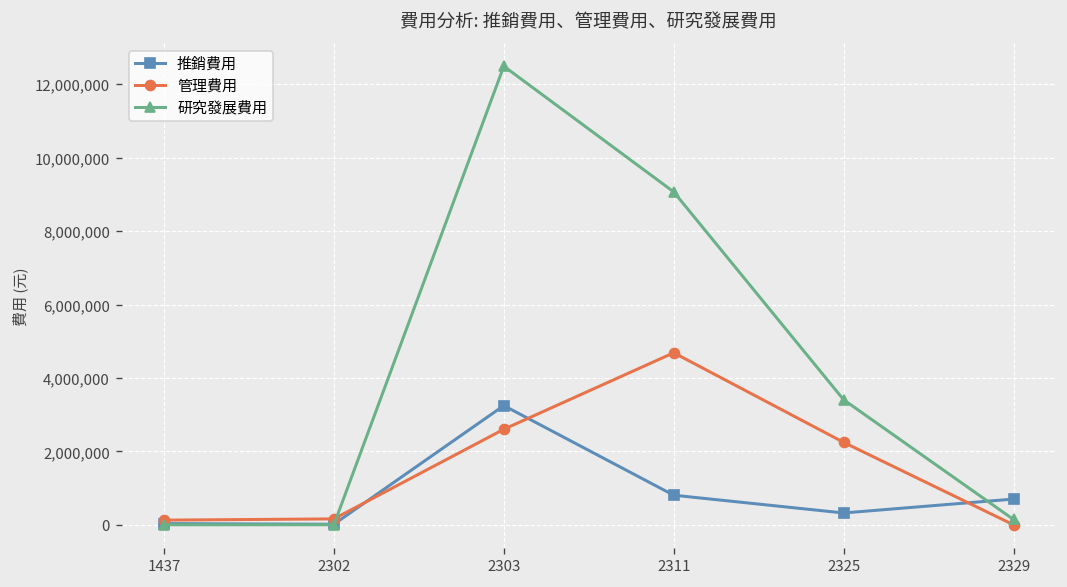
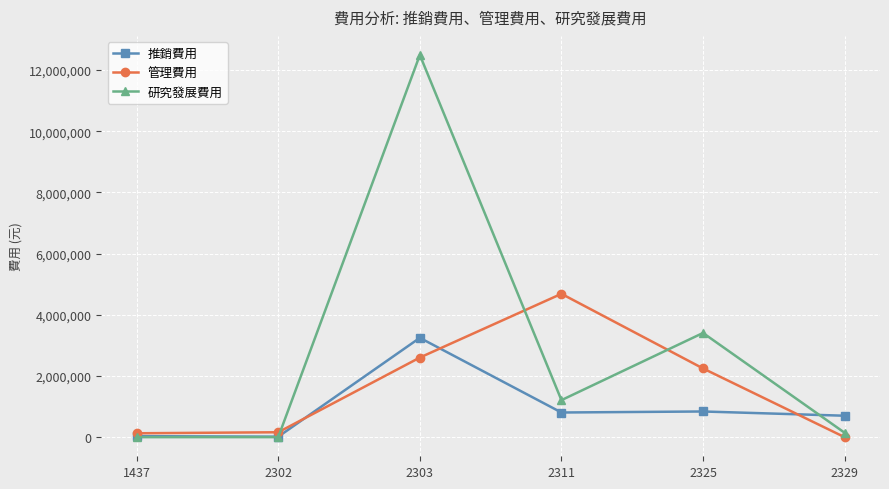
  {
    "推銷費用": {
      "2303": "3,200,000",
      "2311": "800,000",
-     "2325": "300,000",
+     "2325": "800,000",
      "2329": "700,000"
    },
    "管理費用": {
      "1437": "100,000",
      "2302": "200,000",
      "2303": "2,600,000",
      "2311": "4,700,000",
      "2325": "2,200,000",
      "2329": "0"
    },
    "研究發展費用": {
      "2303": "12,500,000",
-     "2311": "9,100,000",
+     "2311": "1,200,000",
      "2325": "3,400,000",
      "2329": "100,000"
    }
  }
